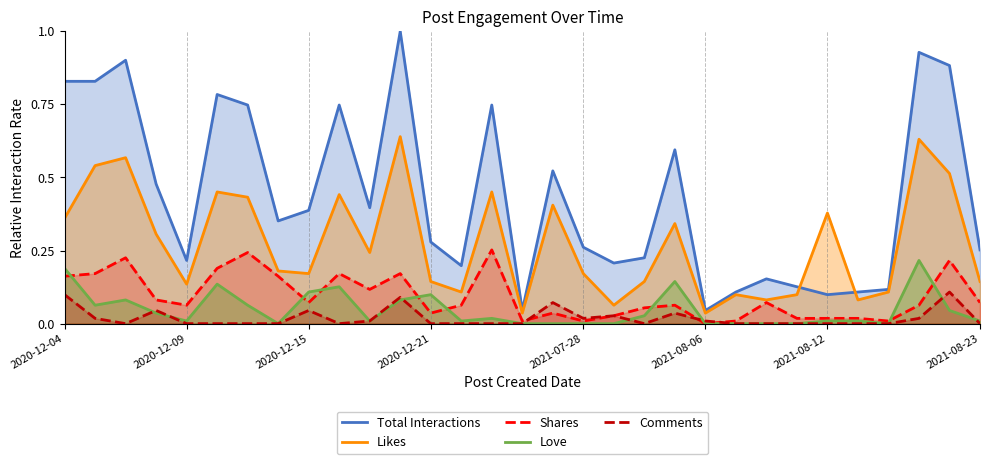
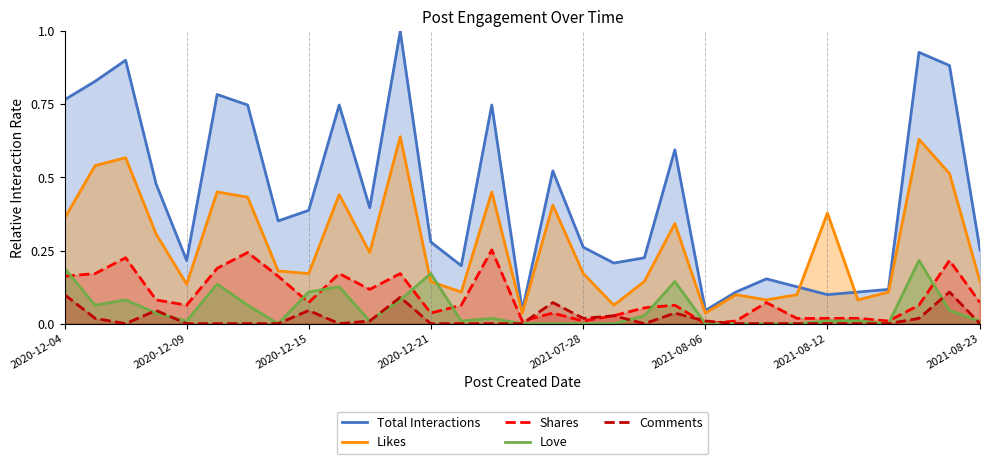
  {
    "Total Interactions": {
-     "2020-12-04": 0.83,
+     "2020-12-04": 0.77,
      "2020-12-09": 0.22,
      "2020-12-15": 0.39,
      "2020-12-21": 0.28,
      "2021-07-28": 0.26,
      "2021-08-06": 0.05,
      "2021-08-12": 0.10,
      "2021-08-23": 0.25
    },
    "Likes": {
      "2020-12-04": 0.36,
      "2020-12-09": 0.14,
      "2020-12-15": 0.17,
      "2020-12-21": 0.14,
      "2021-07-28": 0.17,
      "2021-08-06": 0.04,
      "2021-08-12": 0.38,
      "2021-08-23": 0.14
    },
    "Shares": {
      "2020-12-04": 0.16,
      "2020-12-09": 0.06,
      "2020-12-15": 0.07,
      "2020-12-21": 0.04,
      "2021-07-28": 0.01,
      "2021-08-12": 0.02,
      "2021-08-23": 0.07
    },
    "Love": {
      "2020-12-04": 0.19,
      "2020-12-09": 0.01,
      "2020-12-15": 0.11,
-     "2020-12-21": 0.10,
+     "2020-12-21": 0.17,
      "2021-07-28": 0.00,
      "2021-08-12": 0.01,
      "2021-08-23": 0.01
    },
    "Comments": {
      "2020-12-04": 0.10,
      "2020-12-09": 0.00,
      "2020-12-15": 0.05,
      "2020-12-21": 0.00,
      "2021-07-28": 0.02,
      "2021-08-06": 0.01,
      "2021-08-12": 0.00,
      "2021-08-23": 0.00
    }
  }
